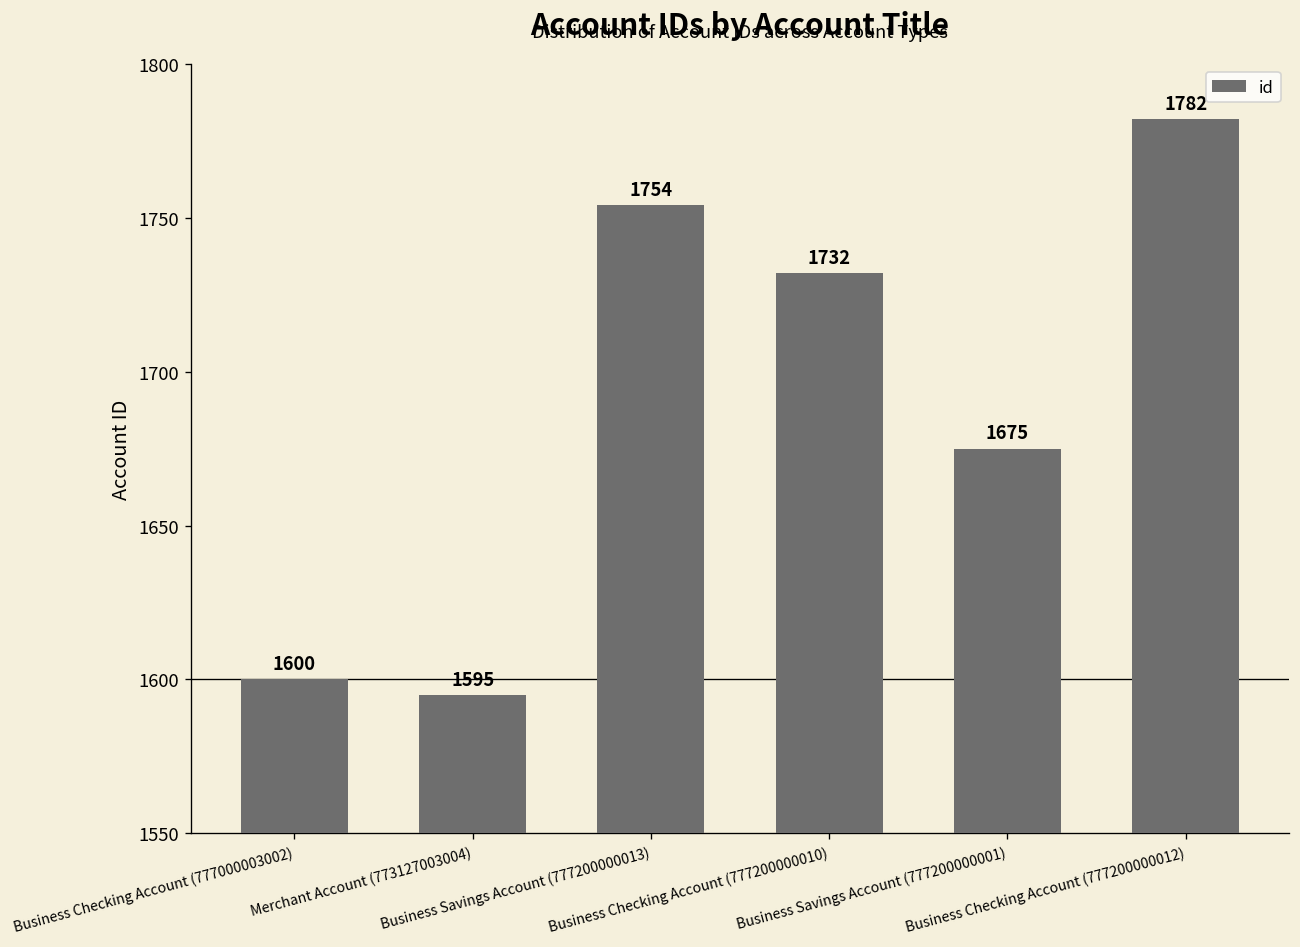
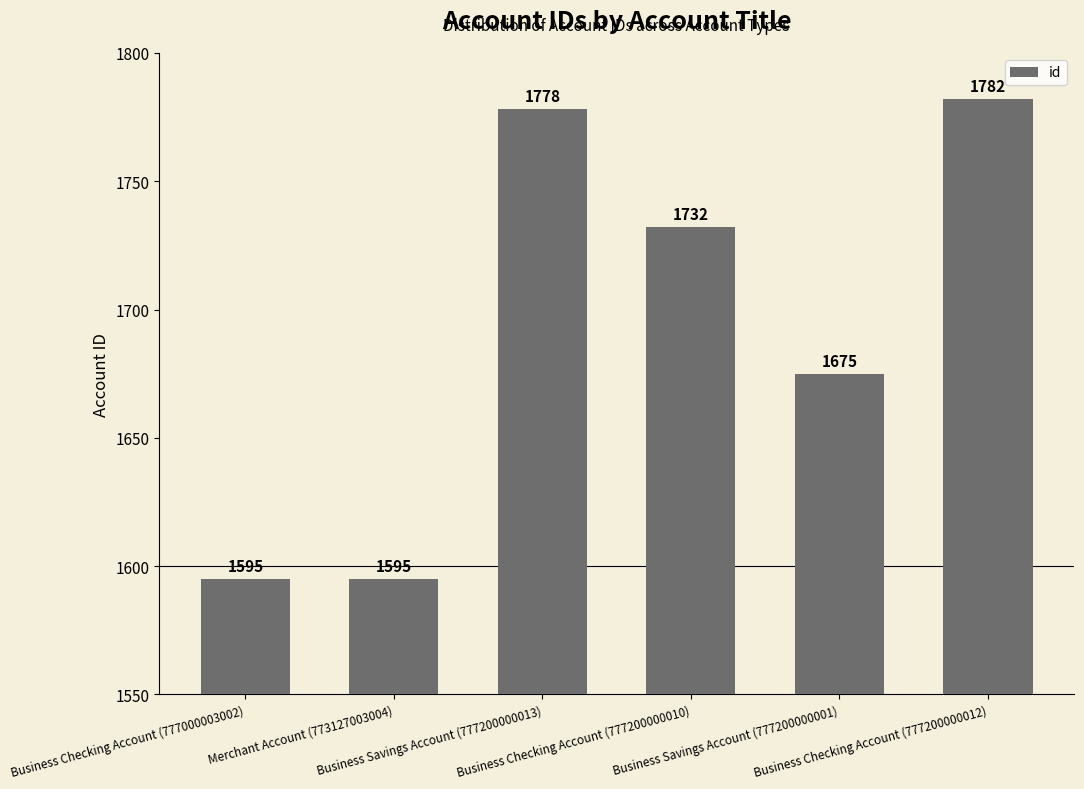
  {
-   "Business Checking Account (777000003002)": 1600,
+   "Business Checking Account (777000003002)": 1595,
    "Merchant Account (773127003004)": 1595,
-   "Business Savings Account (777200000013)": 1754,
+   "Business Savings Account (777200000013)": 1778,
    "Business Checking Account (777200000010)": 1732,
    "Business Savings Account (777200000001)": 1675
  }
